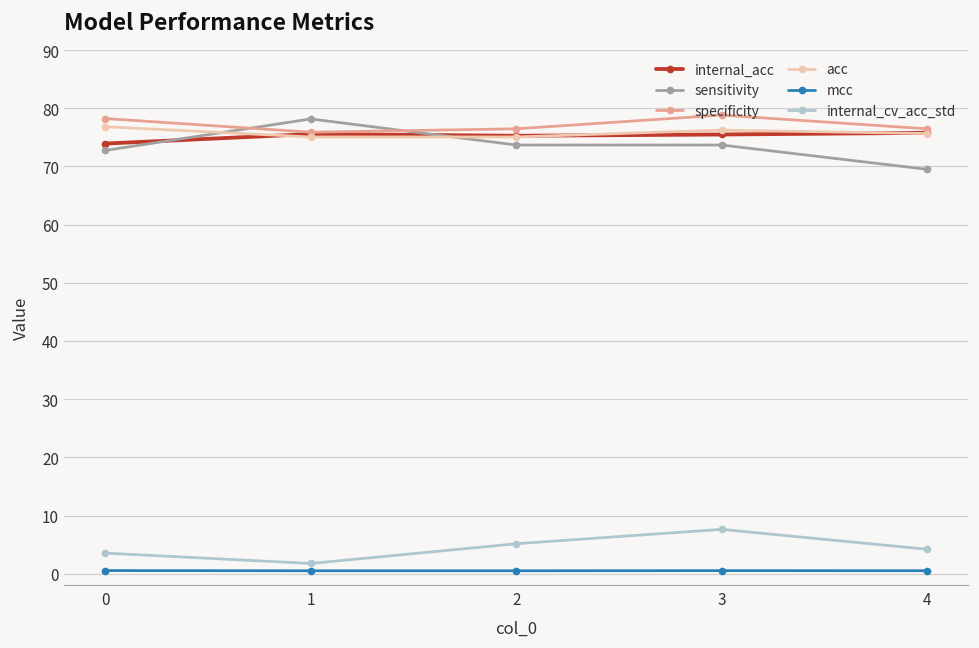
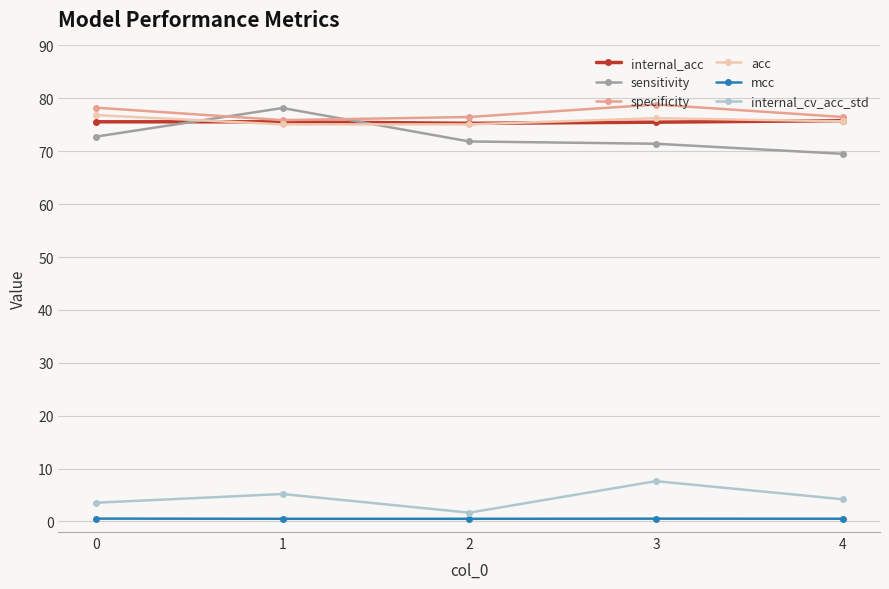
  {
    "internal_acc": {
-     "0": 74,
+     "0": 76,
      "3": 75
    },
    "sensitivity": {
      "0": 73,
      "1": 78,
-     "2": 74,
-     "3": 74,
+     "2": 72,
+     "3": 71,
      "4": 70
    },
    "mcc": {
      "0": 1,
      "1": 1,
      "2": 1,
      "3": 1,
      "4": 1
    },
    "internal_cv_acc_std": {
      "0": 4,
-     "1": 2,
-     "2": 5,
+     "1": 5,
+     "2": 2,
      "3": 8,
      "4": 4
    }
  }
